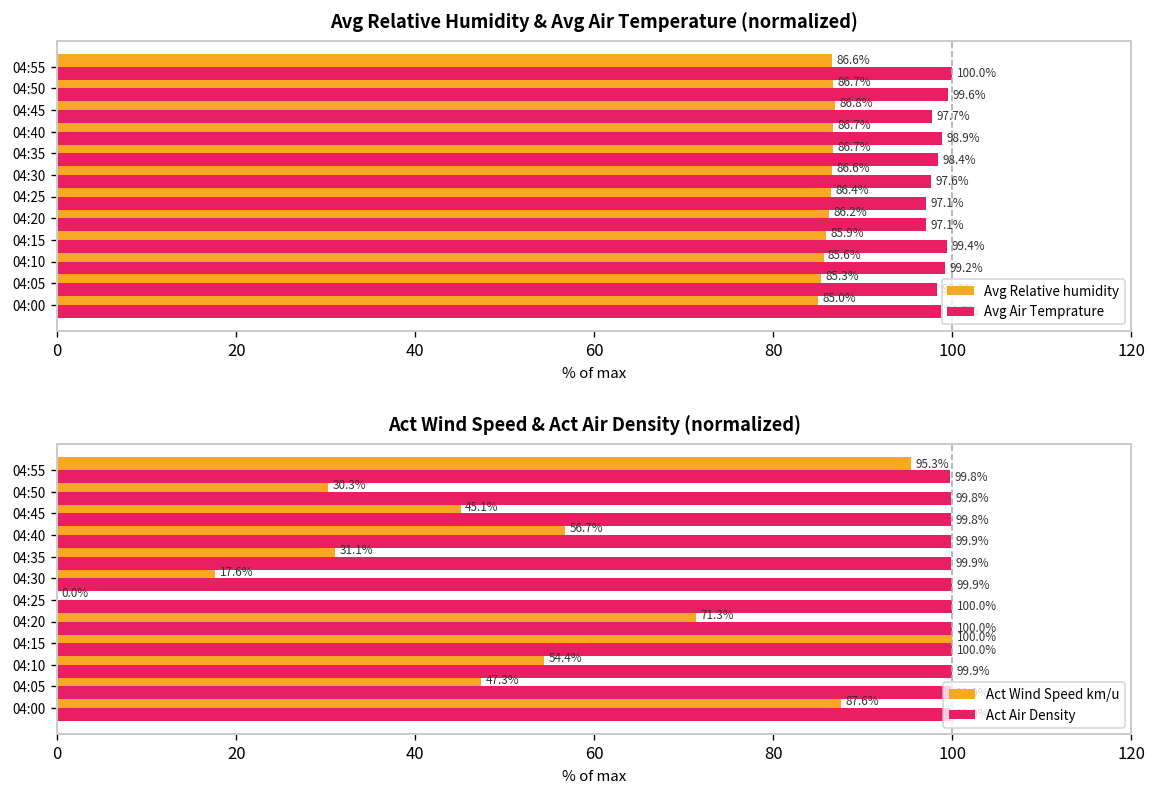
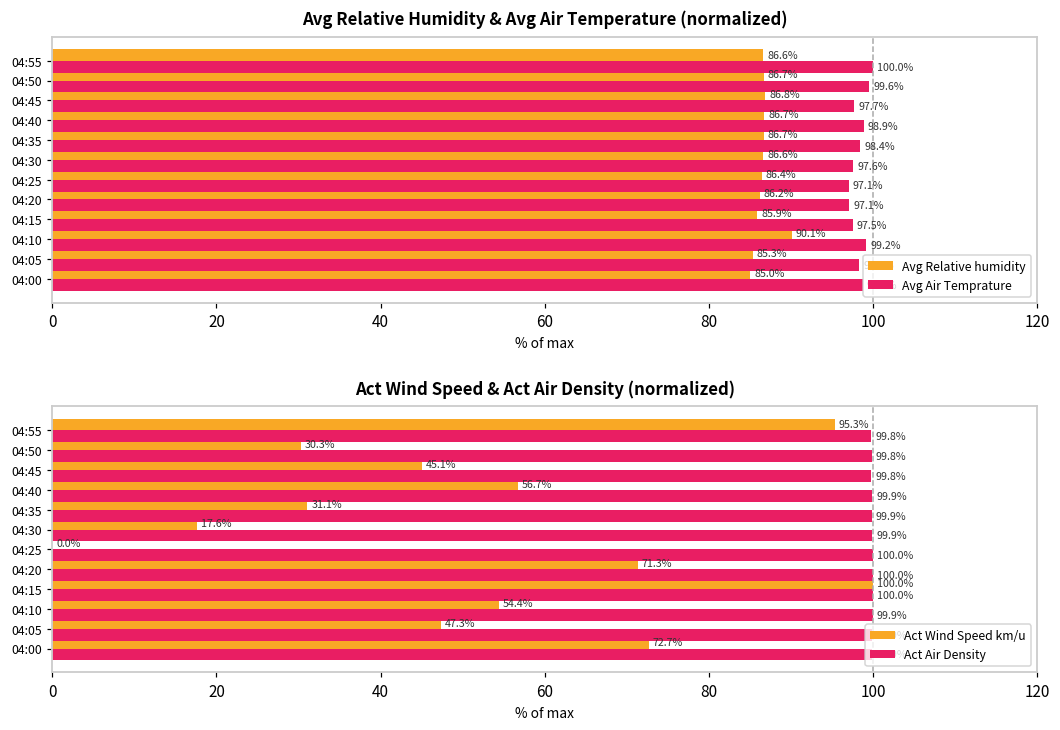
  {
    "Avg Relative Humidity & Avg Air Temperature (normalized)": {
      "Avg Relative humidity": {
        "04:55": "86.6%",
        "04:50": "86.7%",
        "04:45": "86.8%",
        "04:40": "86.7%",
        "04:35": "86.7%",
        "04:30": "86.6%",
        "04:25": "86.4%",
        "04:20": "86.2%",
        "04:15": "85.9%",
-       "04:10": "85.6%",
+       "04:10": "90.1%",
        "04:05": "85.3%",
        "04:00": "85.0%"
      },
      "Avg Air Temprature": {
        "04:55": "100.0%",
        "04:50": "99.6%",
        "04:45": "97.7%",
        "04:40": "98.9%",
        "04:35": "98.4%",
        "04:30": "97.6%",
        "04:25": "97.1%",
        "04:20": "97.1%",
-       "04:15": "99.4%",
+       "04:15": "97.5%",
        "04:10": "99.2%"
      }
    },
    "Act Wind Speed & Act Air Density (normalized)": {
      "Act Wind Speed km/u": {
        "04:55": "95.3%",
        "04:50": "30.3%",
        "04:45": "45.1%",
        "04:40": "56.7%",
        "04:35": "31.1%",
        "04:30": "17.6%",
        "04:25": "0.0%",
        "04:20": "71.3%",
        "04:10": "54.4%",
        "04:05": "47.3%",
-       "04:00": "87.6%"
+       "04:00": "72.7%"
      },
      "Act Air Density": {
        "04:55": "99.8%",
        "04:50": "99.8%",
        "04:45": "99.8%",
        "04:40": "99.9%",
        "04:35": "99.9%",
        "04:30": "99.9%",
        "04:25": "100.0%",
        "04:15": "100.0%",
        "04:10": "99.9%"
      }
    }
  }
